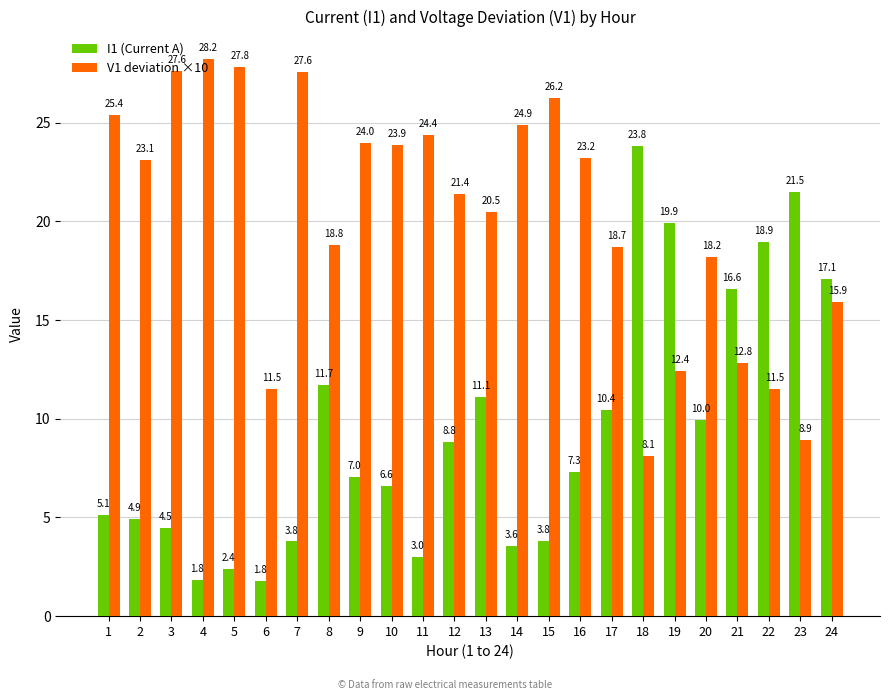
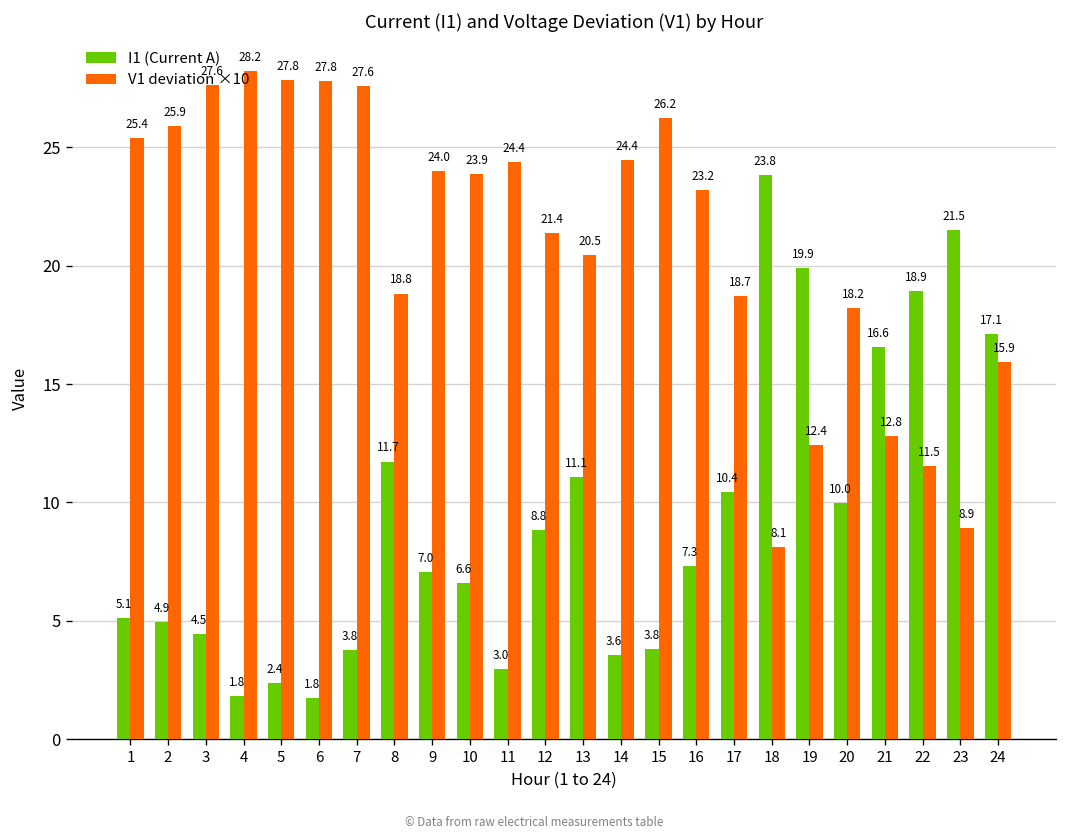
  {
    "I1 (Current A)": {
      "1": 5.1,
      "2": 4.9,
      "3": 4.5,
      "4": 1.8,
      "5": 2.4,
      "6": 1.8,
      "7": 3.8,
      "8": 11.7,
      "9": 7.0,
      "10": 6.6,
      "11": 3.0,
      "12": 8.8,
      "13": 11.1,
      "14": 3.6,
      "15": 3.8,
      "16": 7.3,
      "17": 10.4,
      "18": 23.8,
      "19": 19.9,
      "20": 10.0,
      "21": 16.6,
      "22": 18.9,
      "23": 21.5,
      "24": 17.1
    },
    "V1 deviation ×10": {
      "1": 25.4,
-     "2": 23.1,
+     "2": 25.9,
      "3": 27.6,
      "4": 28.2,
      "5": 27.8,
-     "6": 11.5,
+     "6": 27.8,
      "7": 27.6,
      "8": 18.8,
      "9": 24.0,
      "10": 23.9,
      "11": 24.4,
      "12": 21.4,
      "13": 20.5,
-     "14": 24.9,
+     "14": 24.4,
      "15": 26.2,
      "16": 23.2,
      "17": 18.7,
      "18": 8.1,
      "19": 12.4,
      "20": 18.2,
      "21": 12.8,
      "22": 11.5,
      "23": 8.9,
      "24": 15.9
    }
  }
